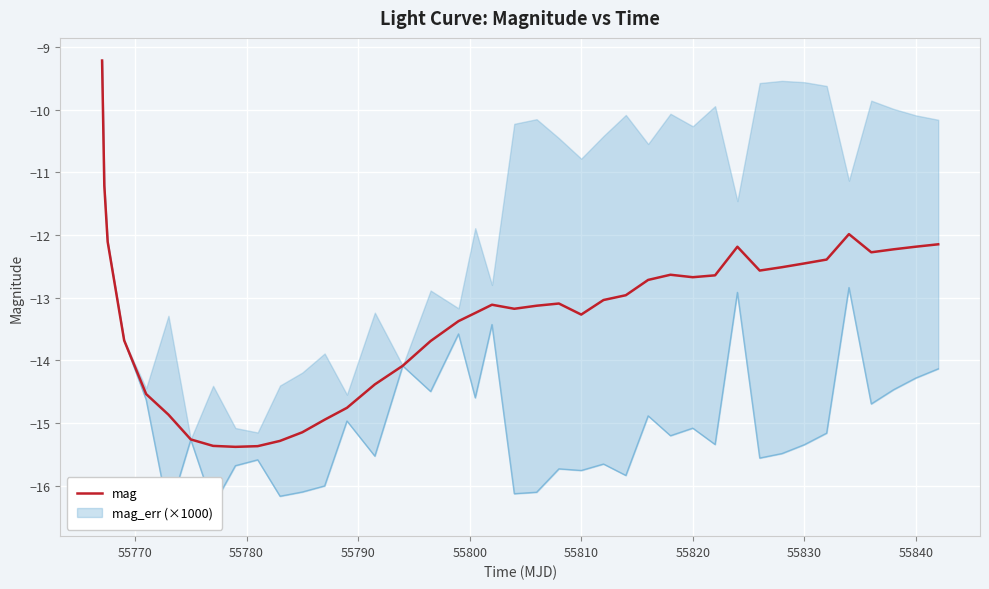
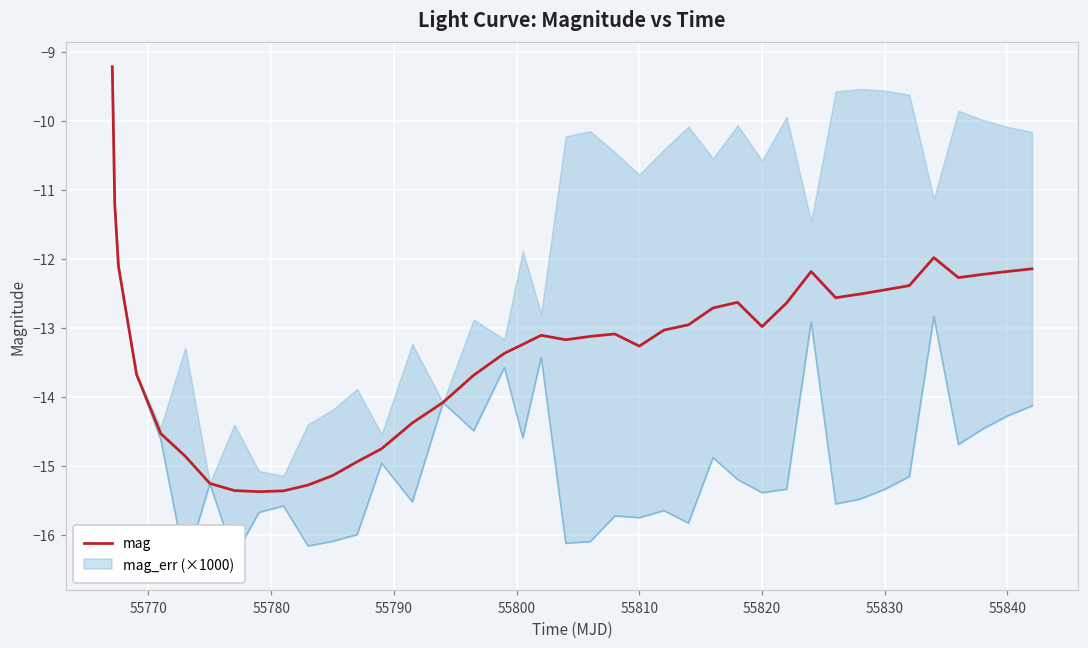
  {
    "mag": {
      "55810": -13.3,
-     "55820": -12.7,
+     "55820": -13.0,
      "55830": -12.5,
      "55840": -12.2
    }
  }
